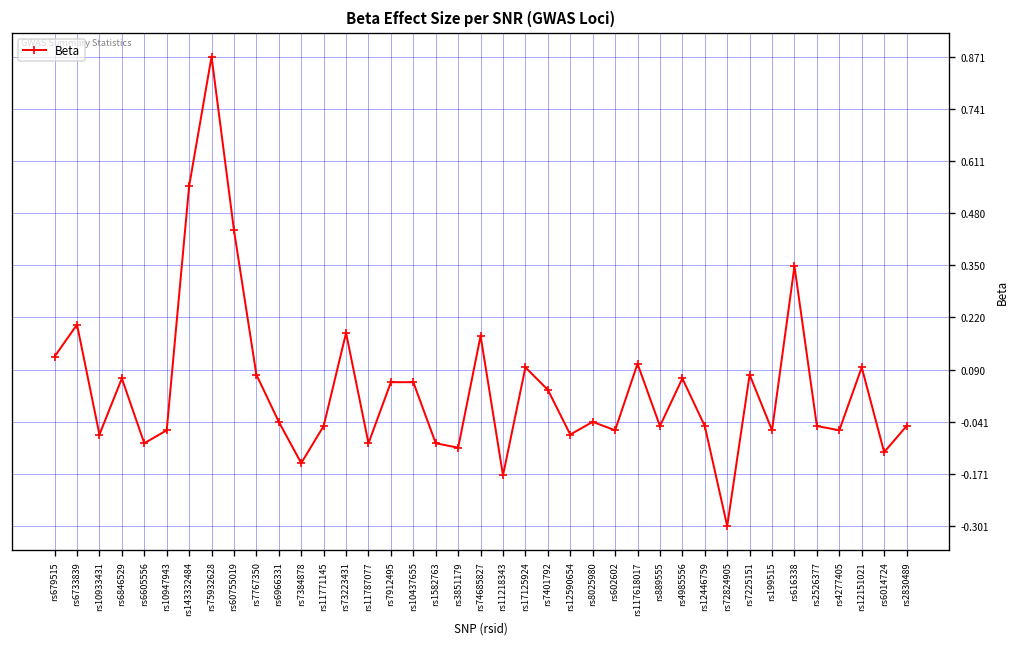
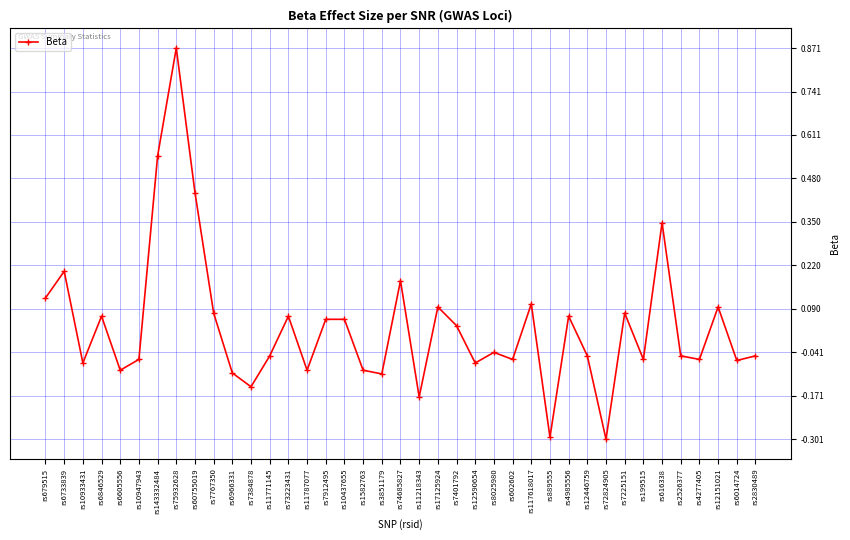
  {
    "rs679515": 0.12,
    "rs6733839": 0.20,
    "rs10933431": -0.07,
    "rs6846529": 0.07,
    "rs6605556": -0.09,
    "rs10947943": -0.06,
    "rs143332484": 0.55,
    "rs75932628": 0.87,
    "rs60755019": 0.44,
    "rs7767350": 0.08,
-   "rs6966331": -0.04,
+   "rs6966331": -0.10,
    "rs7384878": -0.14,
    "rs11771145": -0.05,
-   "rs73223431": 0.18,
+   "rs73223431": 0.07,
    "rs11787077": -0.09,
    "rs7912495": 0.06,
    "rs10437655": 0.06,
    "rs1582763": -0.09,
    "rs3851179": -0.11,
    "rs74685827": 0.17,
    "rs11218343": -0.17,
    "rs17125924": 0.10,
    "rs7401792": 0.04,
    "rs12590654": -0.07,
    "rs8025980": -0.04,
    "rs602602": -0.06,
    "rs117618017": 0.10,
-   "rs889555": -0.05,
+   "rs889555": -0.30,
    "rs4985556": 0.07,
    "rs12446759": -0.05,
    "rs72824905": -0.30,
    "rs7225151": 0.08,
    "rs199515": -0.06,
    "rs616338": 0.35,
    "rs2526377": -0.05,
    "rs4277405": -0.06,
    "rs12151021": 0.10,
-   "rs6014724": -0.12,
+   "rs6014724": -0.07,
    "rs2830489": -0.05
  }
